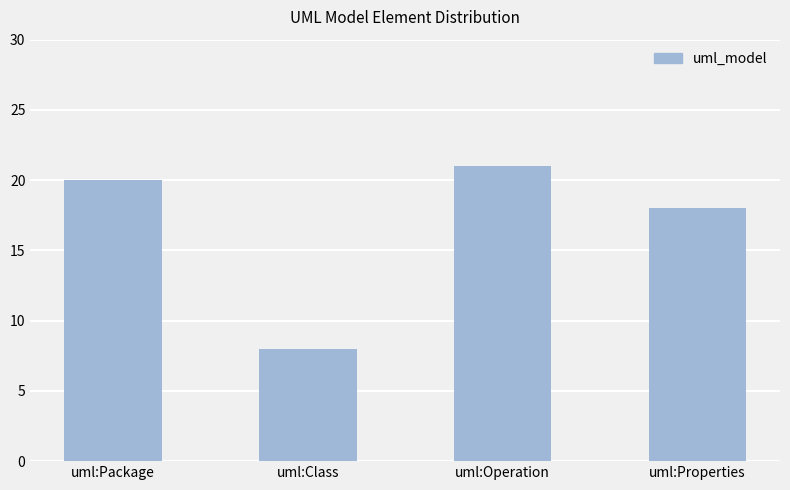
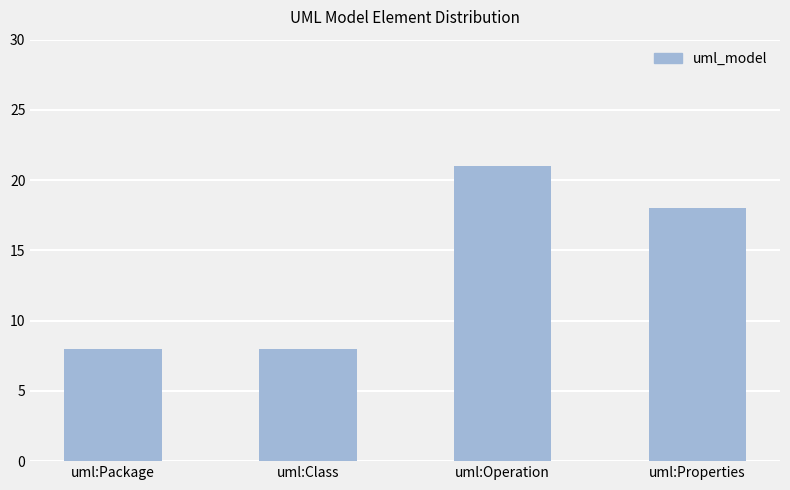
  {
-   "uml:Package": 20,
+   "uml:Package": 8,
    "uml:Class": 8,
    "uml:Operation": 21,
    "uml:Properties": 18
  }
